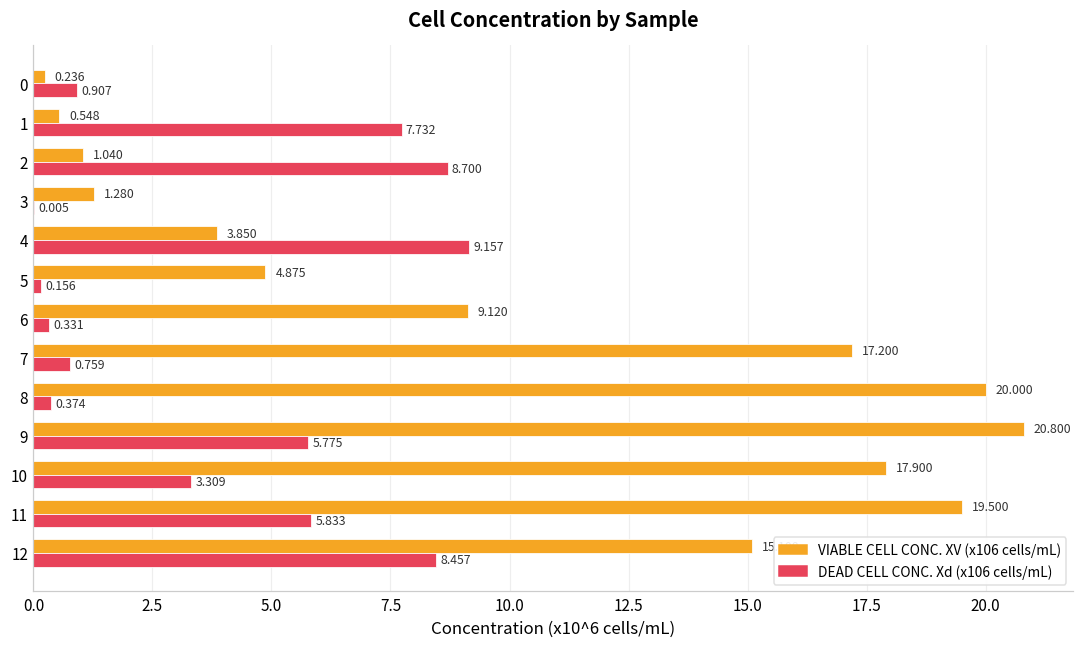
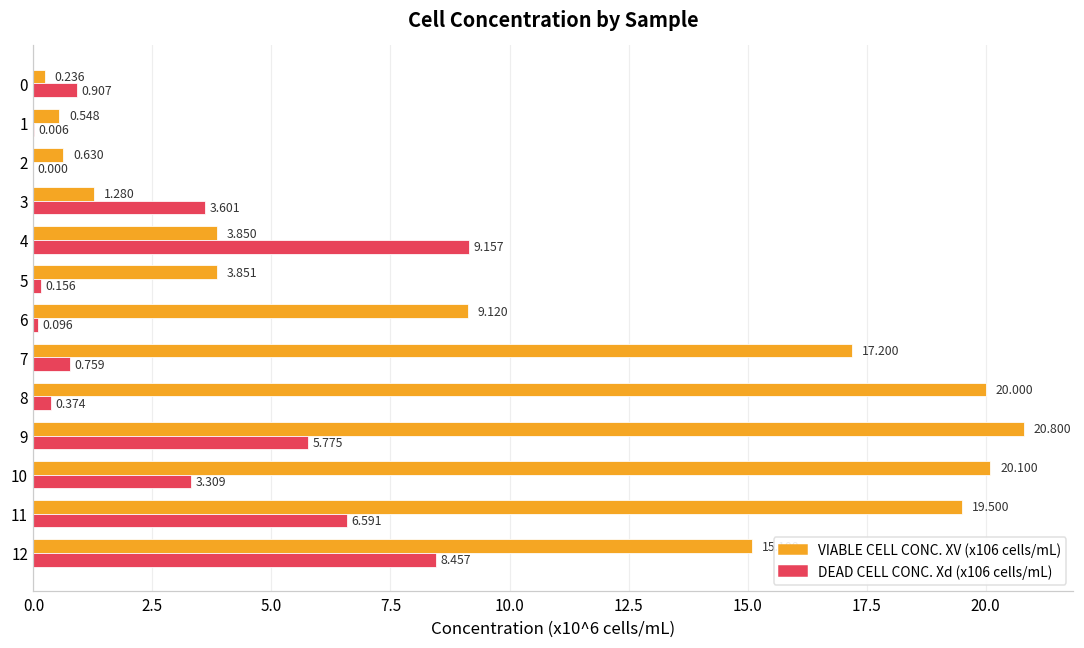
  {
    "VIABLE CELL CONC. XV (x106 cells/mL)": {
      "0": 0.236,
      "1": 0.548,
-     "2": 1.040,
+     "2": 0.630,
      "3": 1.280,
      "4": 3.850,
-     "5": 4.875,
+     "5": 3.851,
      "6": 9.120,
      "7": 17.200,
      "8": 20.000,
      "9": 20.800,
-     "10": 17.900,
+     "10": 20.100,
      "11": 19.500
    },
    "DEAD CELL CONC. Xd (x106 cells/mL)": {
      "0": 0.907,
-     "1": 7.732,
-     "2": 8.700,
-     "3": 0.005,
+     "1": 0.006,
+     "2": 0.000,
+     "3": 3.601,
      "4": 9.157,
      "5": 0.156,
-     "6": 0.331,
+     "6": 0.096,
      "7": 0.759,
      "8": 0.374,
      "9": 5.775,
      "10": 3.309,
-     "11": 5.833,
+     "11": 6.591,
      "12": 8.457
    }
  }
